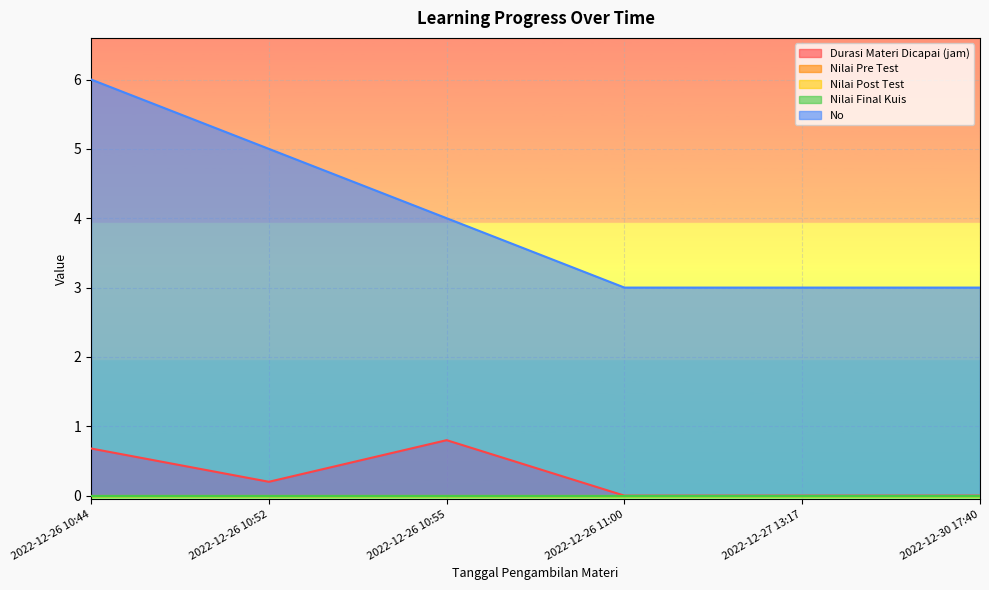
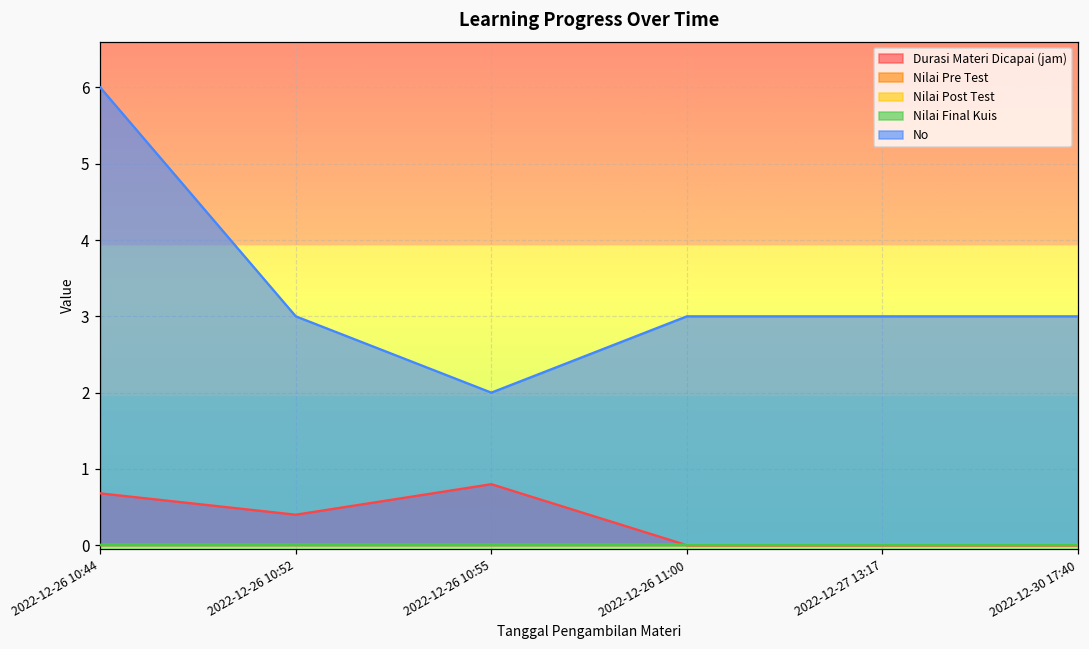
  {
    "Durasi Materi Dicapai (jam)": {
      "2022-12-26 10:44": 0.7,
-     "2022-12-26 10:52": 0.2,
+     "2022-12-26 10:52": 0.4,
      "2022-12-26 10:55": 0.8
    },
    "Nilai Final Kuis": {
      "2022-12-26 10:44": 0.0,
      "2022-12-26 10:52": 0.0,
      "2022-12-26 10:55": 0.0
    },
    "No": {
      "2022-12-26 10:44": 6,
-     "2022-12-26 10:52": 5,
-     "2022-12-26 10:55": 4,
+     "2022-12-26 10:52": 3,
+     "2022-12-26 10:55": 2,
      "2022-12-26 11:00": 3,
      "2022-12-27 13:17": 3,
      "2022-12-30 17:40": 3
    }
  }
